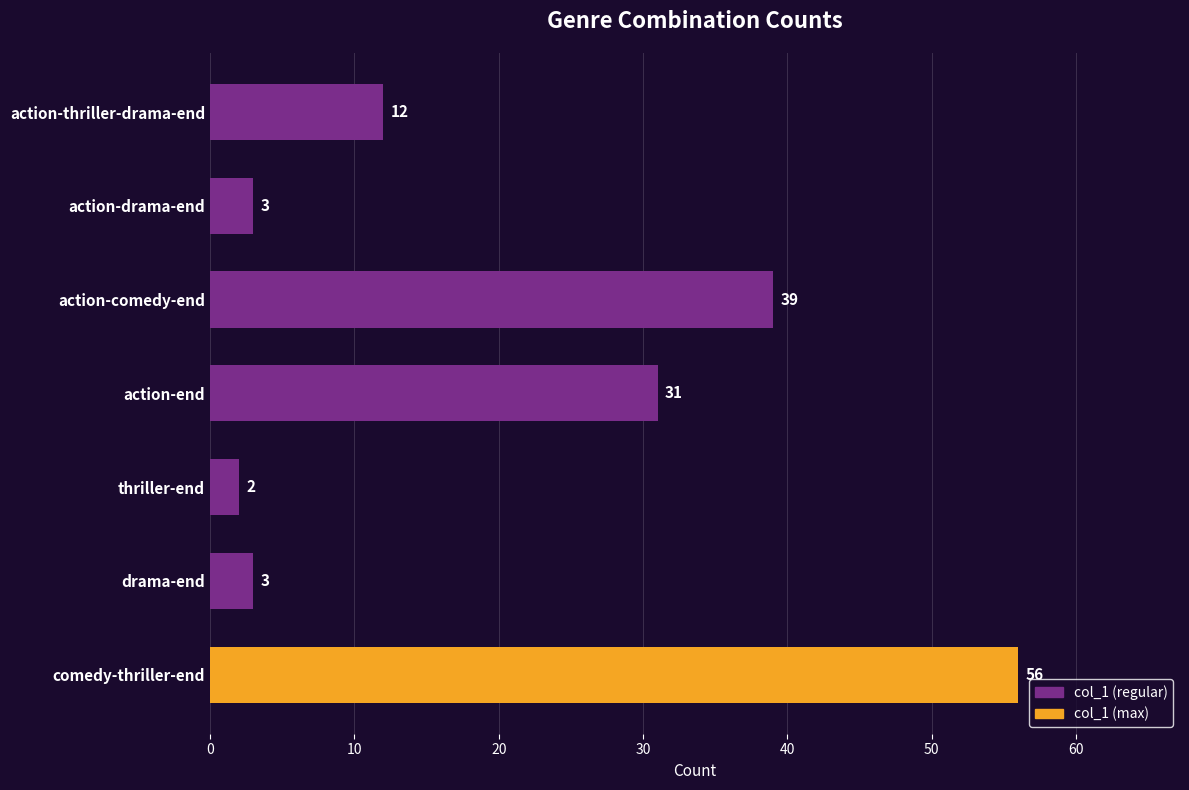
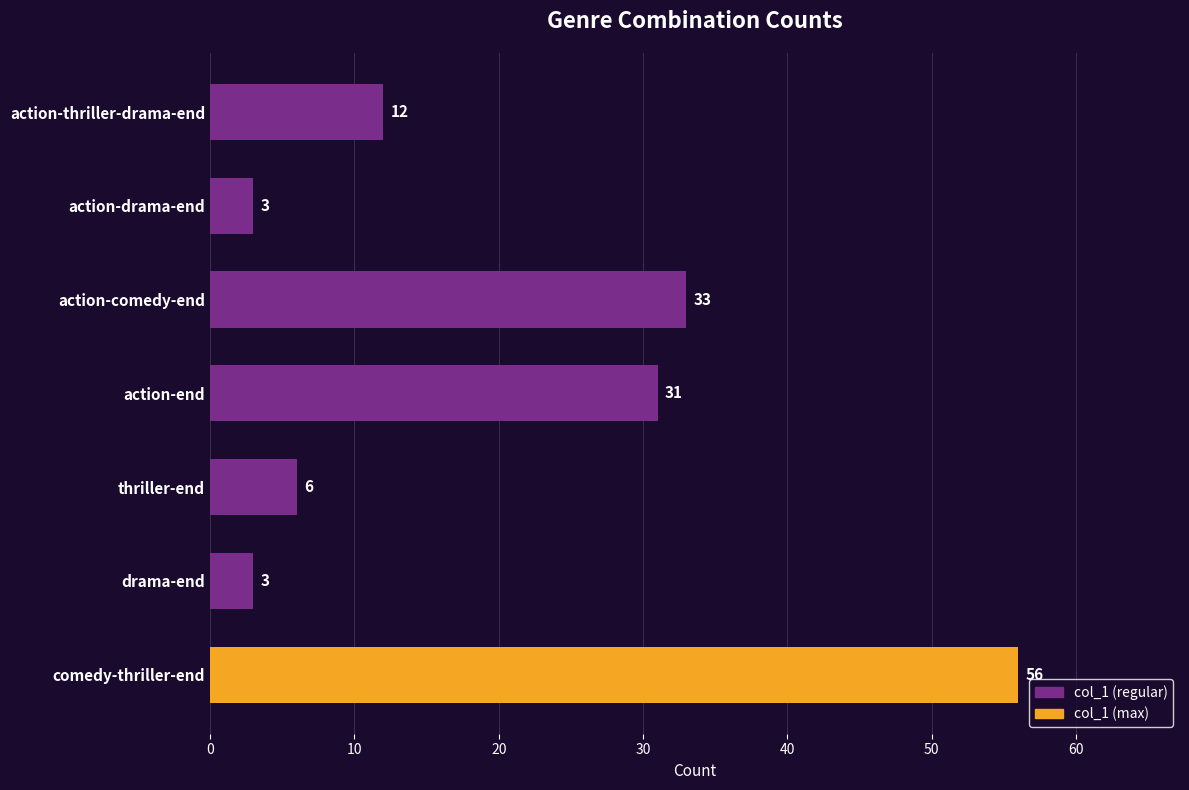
  {
    "action-thriller-drama-end": 12,
    "action-drama-end": 3,
-   "action-comedy-end": 39,
+   "action-comedy-end": 33,
    "action-end": 31,
-   "thriller-end": 2,
+   "thriller-end": 6,
    "drama-end": 3
  }
